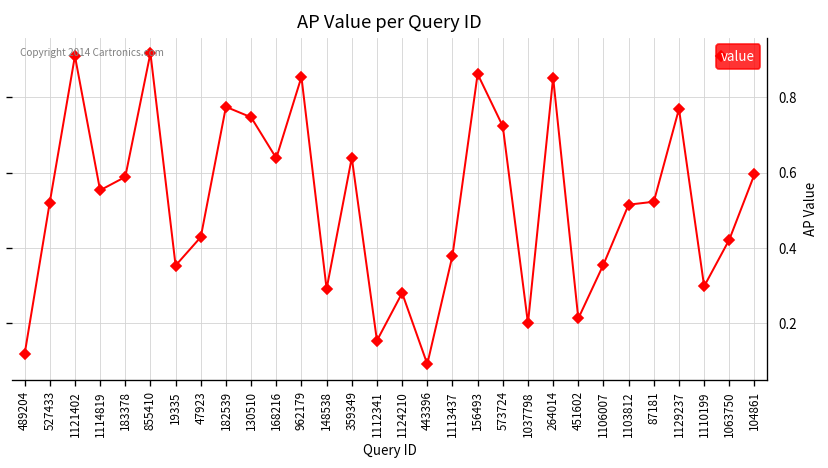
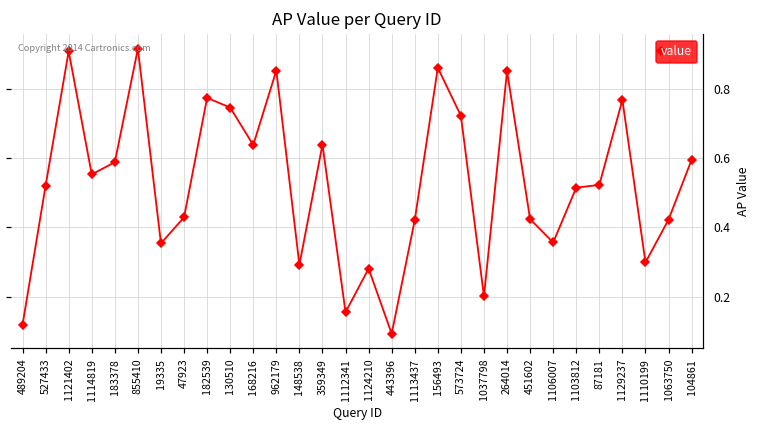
  {
    "489204": 0.12,
    "527433": 0.52,
    "1114819": 0.55,
    "183378": 0.59,
    "19335": 0.35,
    "47923": 0.43,
    "182539": 0.77,
    "130510": 0.75,
    "168216": 0.64,
    "962179": 0.85,
    "148538": 0.29,
    "359349": 0.64,
    "1112341": 0.15,
    "1124210": 0.28,
    "443396": 0.09,
-   "1113437": 0.38,
+   "1113437": 0.42,
    "156493": 0.86,
    "573724": 0.72,
    "1037798": 0.20,
    "264014": 0.85,
-   "451602": 0.21,
+   "451602": 0.42,
    "1106007": 0.36,
    "1103812": 0.51,
    "87181": 0.52,
    "1129237": 0.77,
    "1110199": 0.30,
    "1063750": 0.42,
    "104861": 0.60
  }
